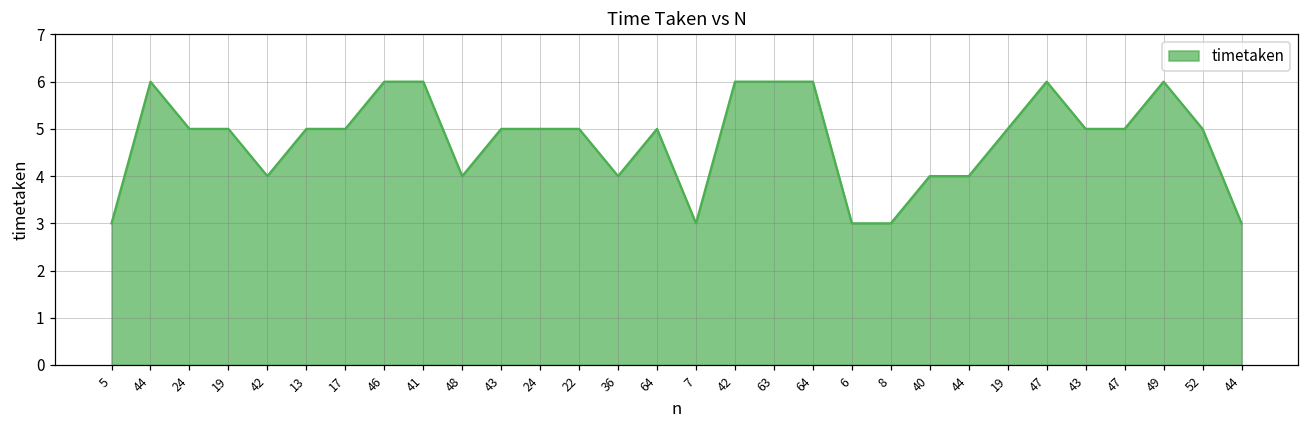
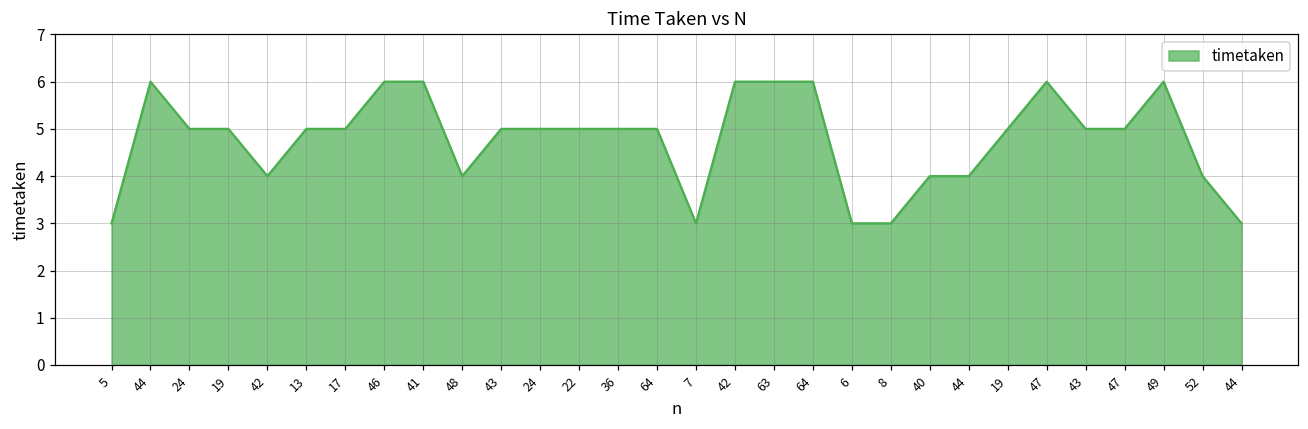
  {
    "5": 3,
    "13": 5,
    "17": 5,
    "46": 6,
    "41": 6,
    "48": 4,
    "22": 5,
-   "36": 4,
+   "36": 5,
    "7": 3,
    "63": 6,
    "6": 3,
    "8": 3,
    "40": 4,
    "49": 6,
-   "52": 5
+   "52": 4
  }
